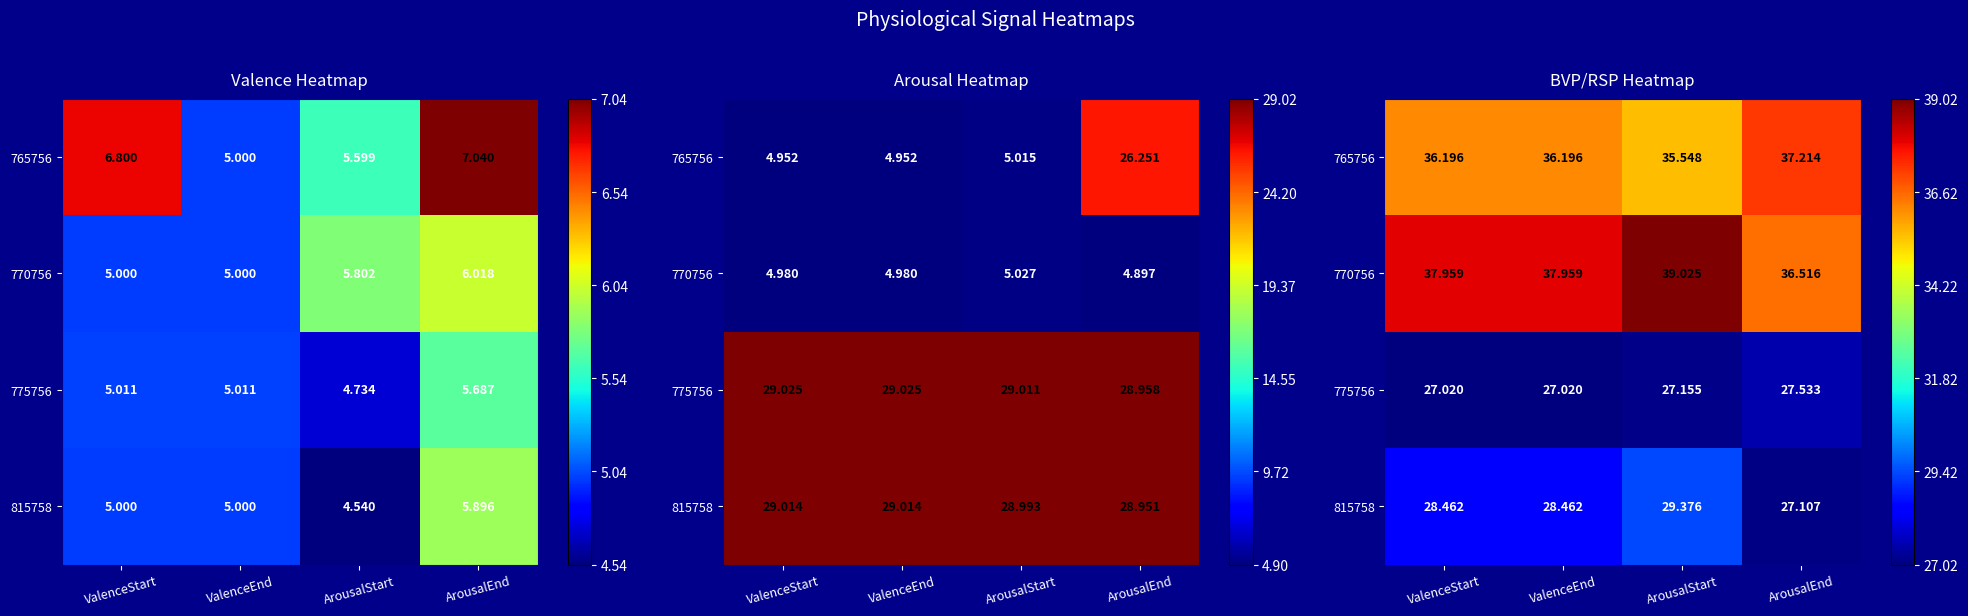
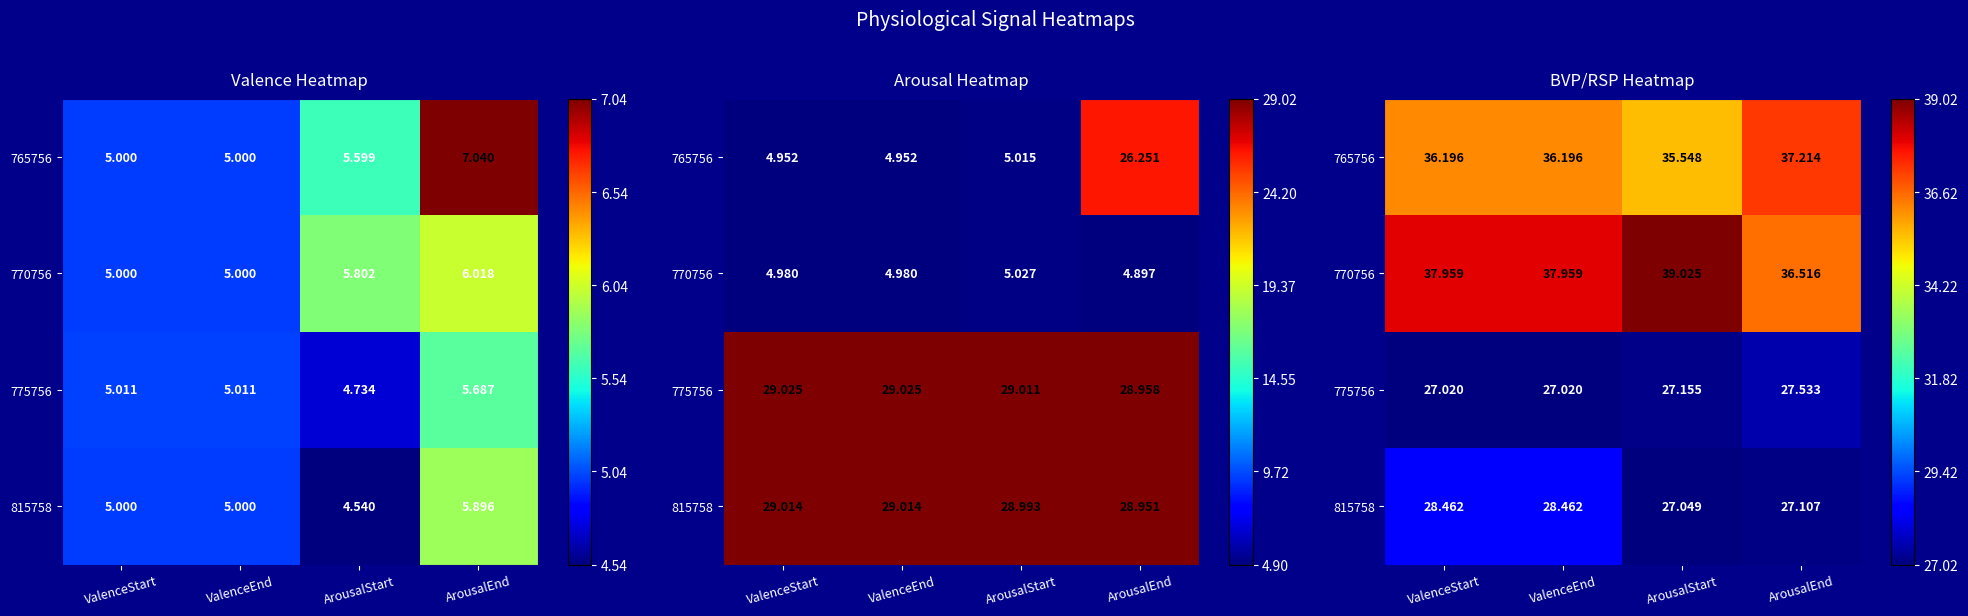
  {
    "Valence Heatmap": {
      "765756": {
-       "ValenceStart": 6.800,
+       "ValenceStart": 5.000,
        "ValenceEnd": 5.000,
        "ArousalStart": 5.599,
        "ArousalEnd": 7.040
      },
      "770756": {
        "ValenceStart": 5.000,
        "ValenceEnd": 5.000,
        "ArousalStart": 5.802,
        "ArousalEnd": 6.018
      },
      "775756": {
        "ValenceStart": 5.011,
        "ValenceEnd": 5.011,
        "ArousalStart": 4.734,
        "ArousalEnd": 5.687
      },
      "815758": {
        "ValenceStart": 5.000,
        "ValenceEnd": 5.000,
        "ArousalStart": 4.540,
        "ArousalEnd": 5.896
      }
    },
    "Arousal Heatmap": {
      "765756": {
        "ValenceStart": 4.952,
        "ValenceEnd": 4.952,
        "ArousalStart": 5.015,
        "ArousalEnd": 26.251
      },
      "770756": {
        "ValenceStart": 4.980,
        "ValenceEnd": 4.980,
        "ArousalStart": 5.027,
        "ArousalEnd": 4.897
      },
      "775756": {
        "ValenceStart": 29.025,
        "ValenceEnd": 29.025,
        "ArousalStart": 29.011,
        "ArousalEnd": 28.958
      },
      "815758": {
        "ValenceStart": 29.014,
        "ValenceEnd": 29.014,
        "ArousalStart": 28.993,
        "ArousalEnd": 28.951
      }
    },
    "BVP/RSP Heatmap": {
      "765756": {
        "ValenceStart": 36.196,
        "ValenceEnd": 36.196,
        "ArousalStart": 35.548,
        "ArousalEnd": 37.214
      },
      "770756": {
        "ValenceStart": 37.959,
        "ValenceEnd": 37.959,
        "ArousalStart": 39.025,
        "ArousalEnd": 36.516
      },
      "775756": {
        "ValenceStart": 27.020,
        "ValenceEnd": 27.020,
        "ArousalStart": 27.155,
        "ArousalEnd": 27.533
      },
      "815758": {
        "ValenceStart": 28.462,
        "ValenceEnd": 28.462,
-       "ArousalStart": 29.376,
+       "ArousalStart": 27.049,
        "ArousalEnd": 27.107
      }
    }
  }
